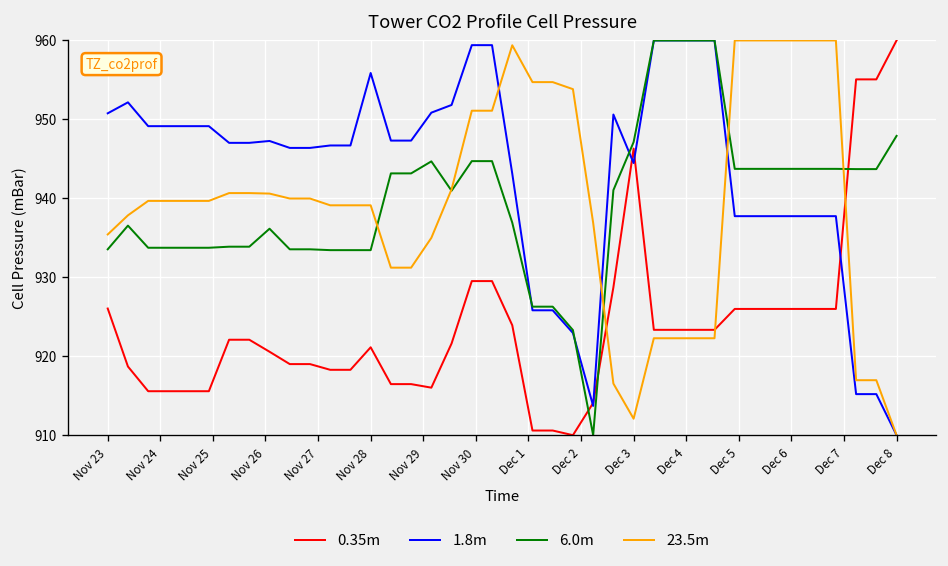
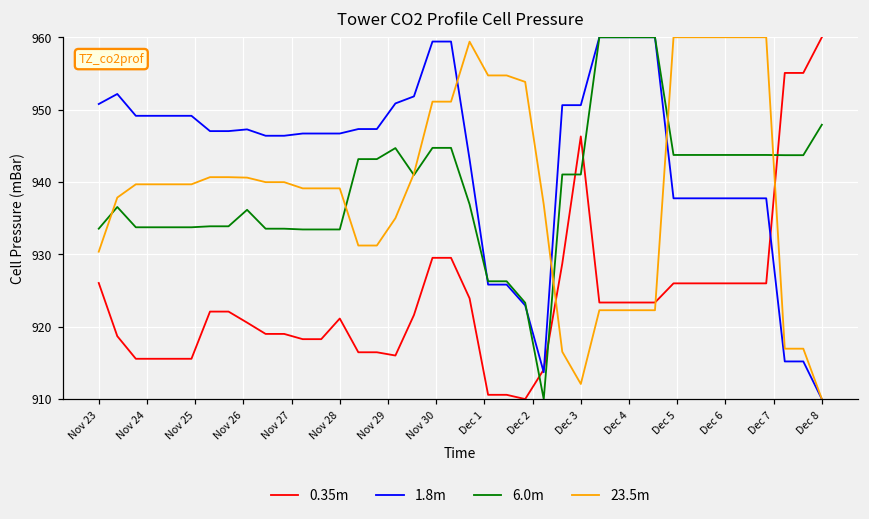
  {
    "0.35m": {
      "Nov 23": 926,
      "Nov 28": 921,
      "Dec 3": 946,
      "Dec 8": 960
    },
    "1.8m": {
      "Nov 23": 951,
-     "Nov 28": 956,
-     "Dec 3": 944
+     "Nov 28": 947,
+     "Dec 3": 951
    },
    "6.0m": {
      "Nov 23": 934,
      "Nov 28": 933,
-     "Dec 3": 947,
+     "Dec 3": 941,
      "Dec 8": 948
    },
    "23.5m": {
-     "Nov 23": 935,
+     "Nov 23": 930,
      "Nov 28": 939,
      "Dec 3": 912
    }
  }
